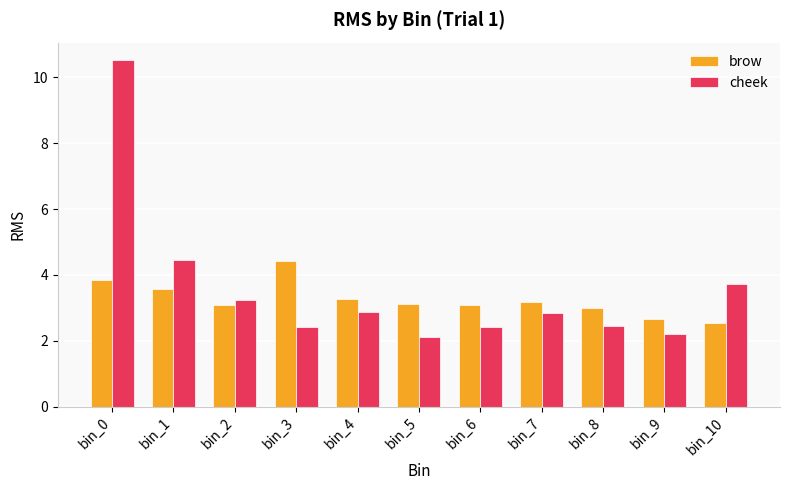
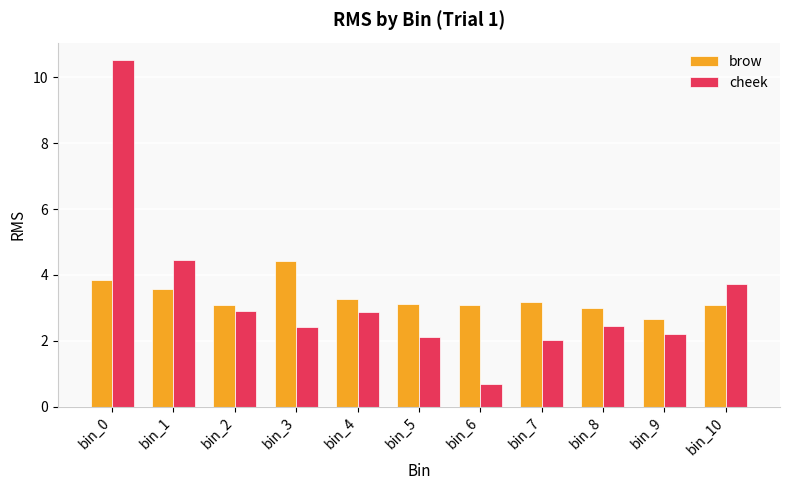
  {
    "brow": {
      "bin_0": 3.9,
      "bin_1": 3.6,
      "bin_2": 3.1,
      "bin_3": 4.4,
      "bin_4": 3.3,
      "bin_5": 3.1,
      "bin_6": 3.1,
      "bin_7": 3.2,
      "bin_8": 3.0,
      "bin_9": 2.7,
-     "bin_10": 2.6
+     "bin_10": 3.1
    },
    "cheek": {
      "bin_0": 10.5,
      "bin_1": 4.5,
-     "bin_2": 3.3,
+     "bin_2": 2.9,
      "bin_3": 2.4,
      "bin_4": 2.9,
      "bin_5": 2.1,
-     "bin_6": 2.4,
-     "bin_7": 2.8,
+     "bin_6": 0.7,
+     "bin_7": 2.0,
      "bin_8": 2.4,
      "bin_9": 2.2,
      "bin_10": 3.7
    }
  }
